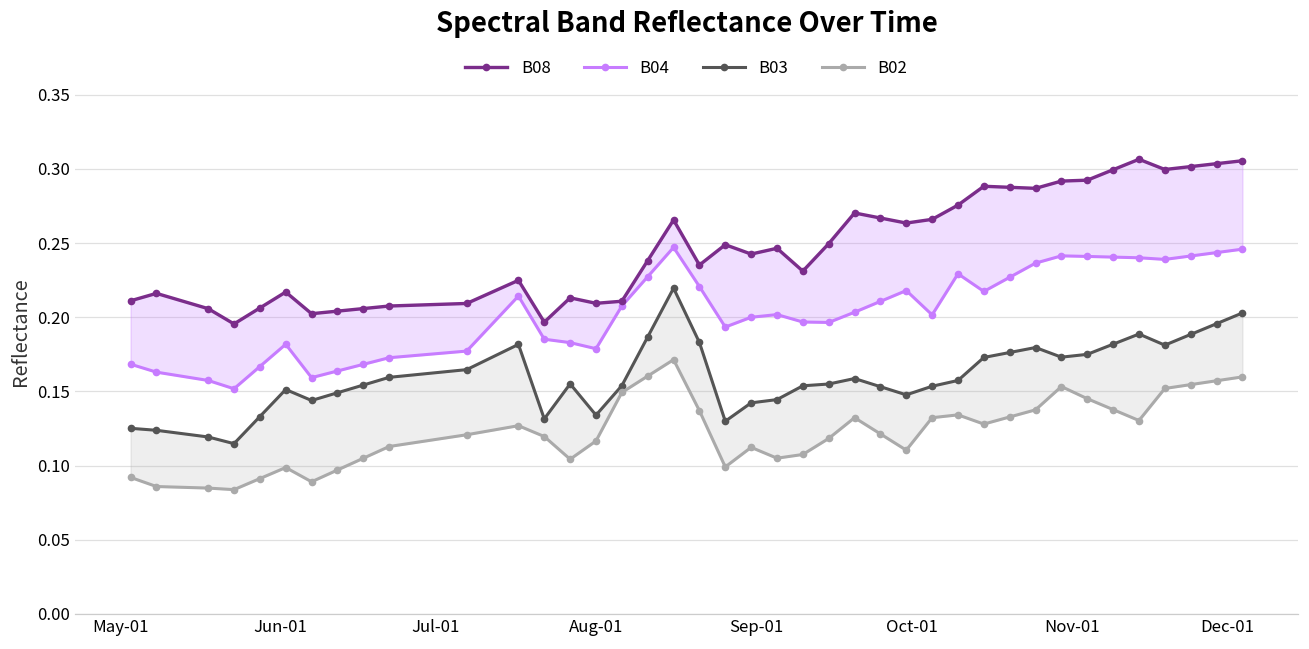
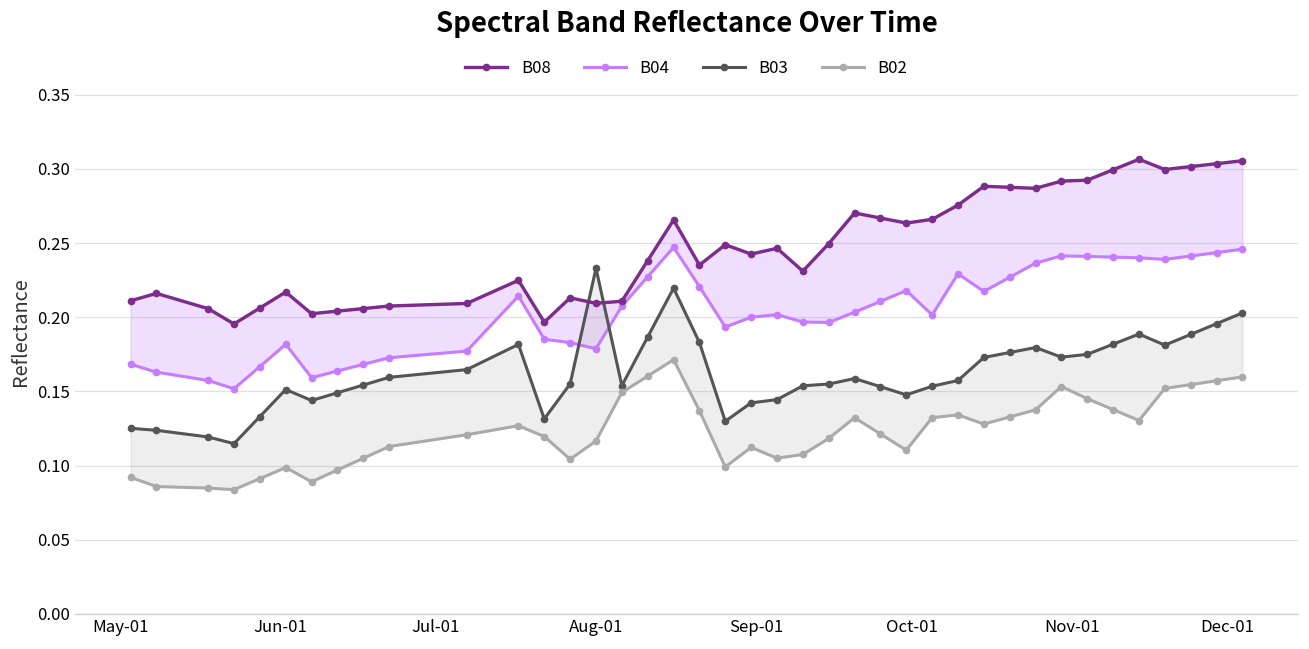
  {
    "B08": {
      "Aug-01": 0.209
    },
    "B04": {
      "Aug-01": 0.179
    },
    "B03": {
-     "Aug-01": 0.134
+     "Aug-01": 0.233
    },
    "B02": {
      "Aug-01": 0.117
    }
  }
